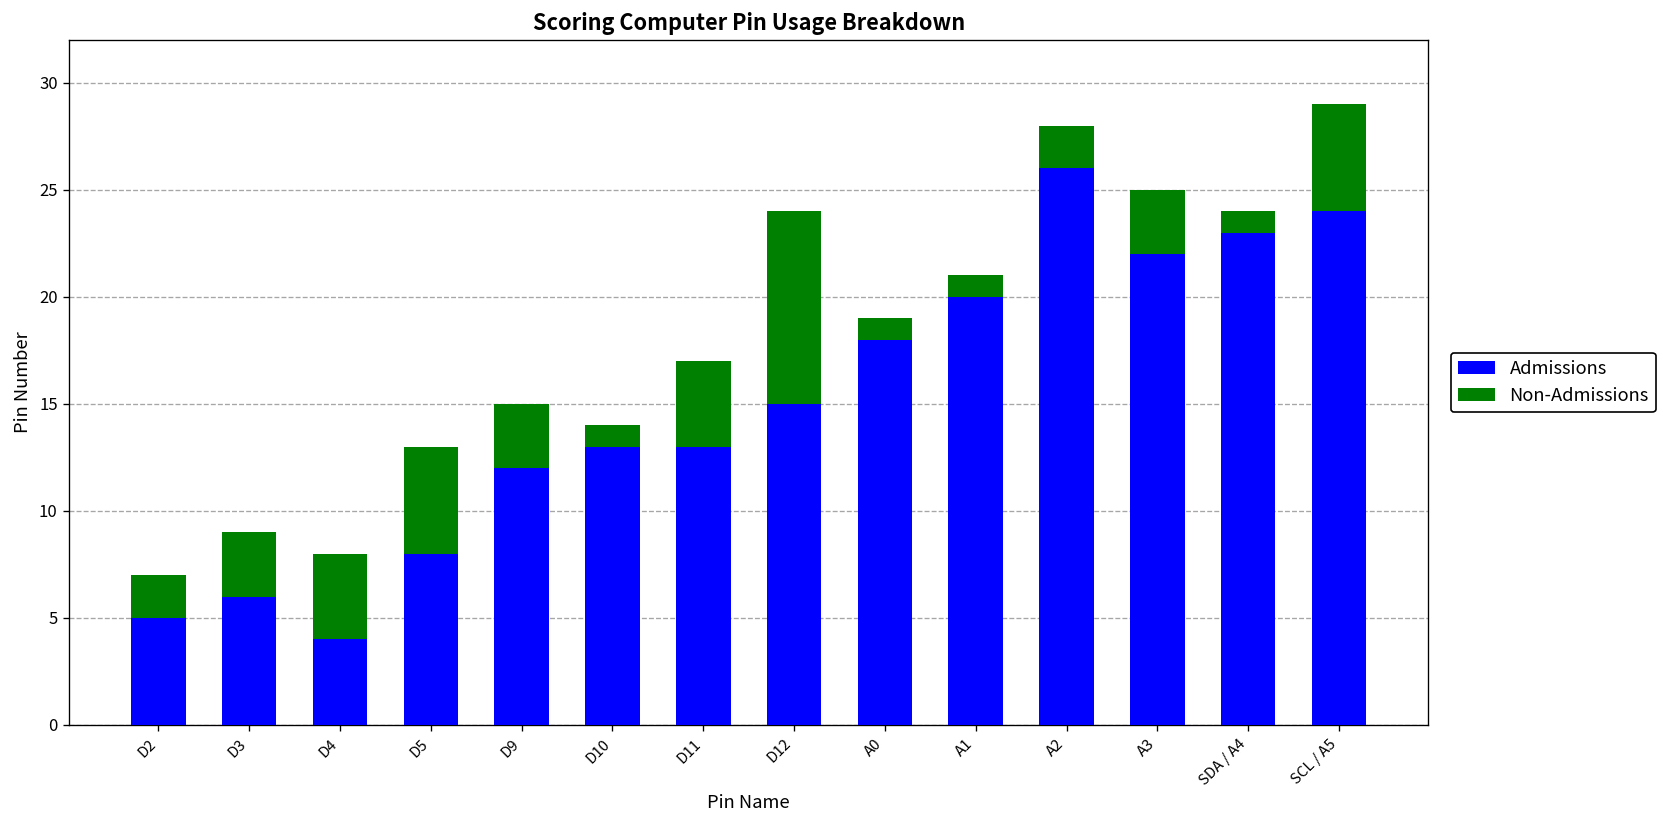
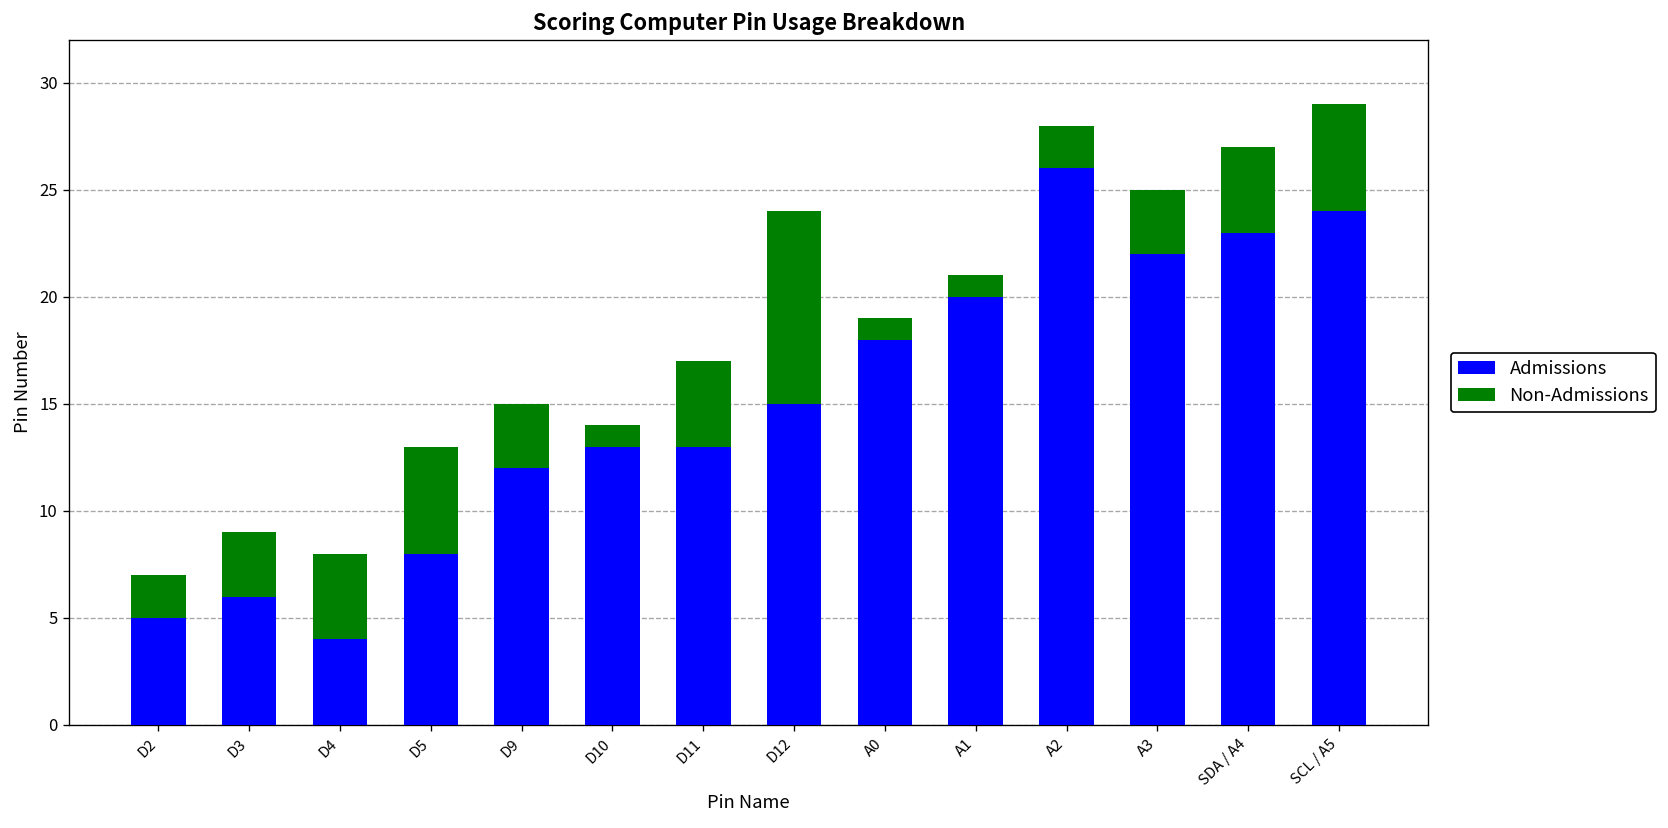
  {
    "Admissions": {
      "D2": 5,
      "D3": 6,
      "D4": 4,
      "D5": 8,
      "D9": 12,
      "D10": 13,
      "D11": 13,
      "D12": 15,
      "A0": 18,
      "A1": 20,
      "A2": 26,
      "A3": 22,
      "SDA / A4": 23,
      "SCL / A5": 24
    },
    "Non-Admissions": {
      "D2": 2,
      "D3": 3,
      "D4": 4,
      "D5": 5,
      "D9": 3,
      "D10": 1,
      "D11": 4,
      "D12": 9,
      "A0": 1,
      "A1": 1,
      "A2": 2,
      "A3": 3,
-     "SDA / A4": 1,
+     "SDA / A4": 4,
      "SCL / A5": 5
    }
  }
